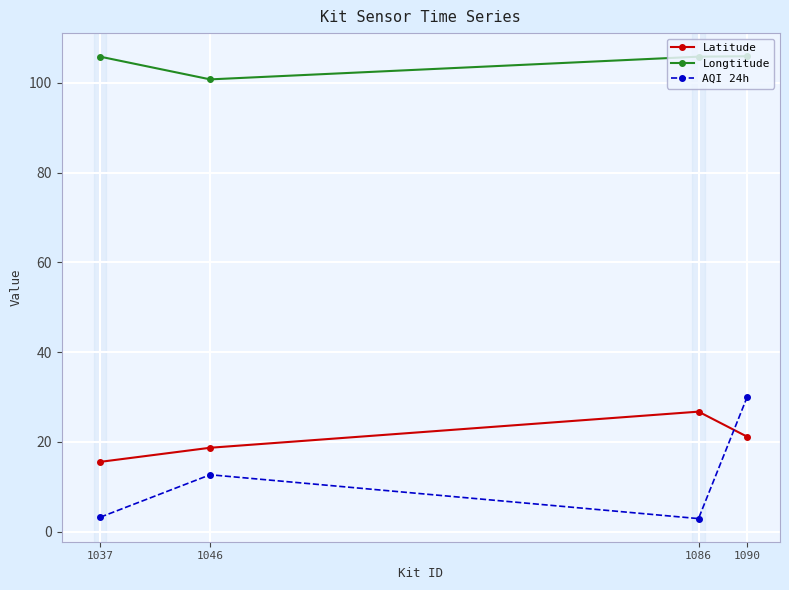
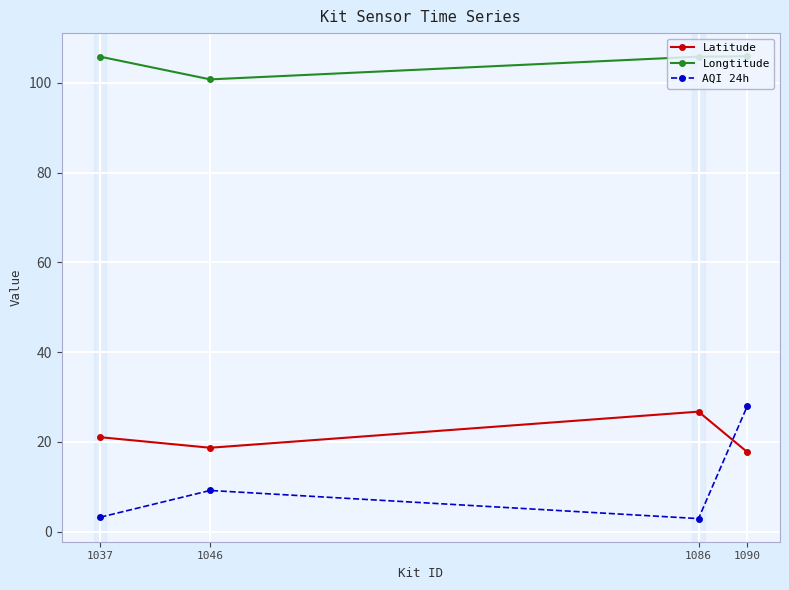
  {
    "Latitude": {
-     "1037": 16,
+     "1037": 21,
      "1046": 19,
      "1086": 27,
-     "1090": 21
+     "1090": 18
    },
    "Longtitude": {
      "1037": 106,
      "1046": 101
    },
    "AQI 24h": {
      "1037": 3,
-     "1046": 13,
+     "1046": 9,
      "1086": 3,
-     "1090": 30
+     "1090": 28
    }
  }
